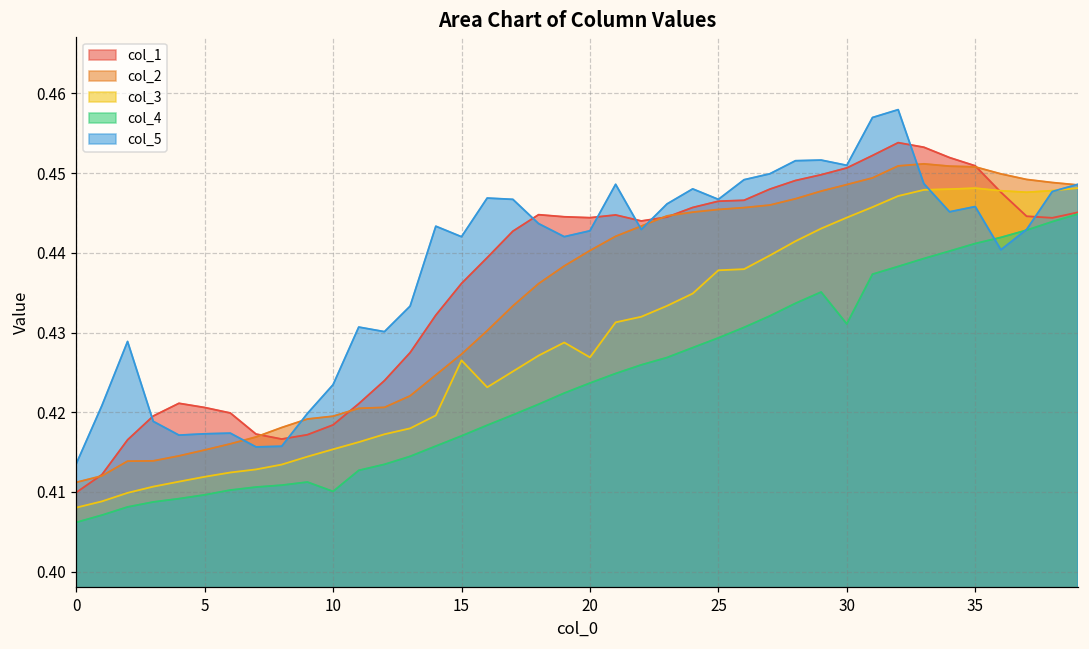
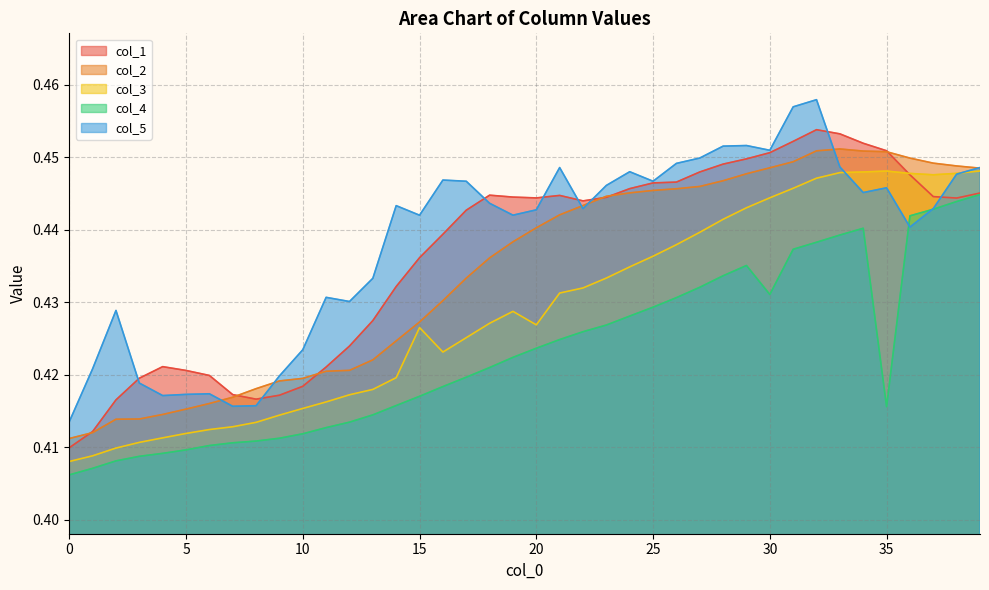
  {
    "col_3": {
      "0": 0.408,
      "5": 0.412,
      "10": 0.415,
      "15": 0.427,
      "20": 0.427,
-     "25": 0.438,
+     "25": 0.436,
      "30": 0.444,
      "35": 0.448
    },
    "col_4": {
      "0": 0.406,
      "5": 0.410,
-     "10": 0.410,
+     "10": 0.412,
      "15": 0.417,
      "20": 0.424,
      "25": 0.429,
      "30": 0.431,
-     "35": 0.441
+     "35": 0.416
    },
    "col_5": {
      "0": 0.414,
      "5": 0.417,
      "10": 0.423,
      "15": 0.442,
      "20": 0.443,
      "35": 0.446
    }
  }
